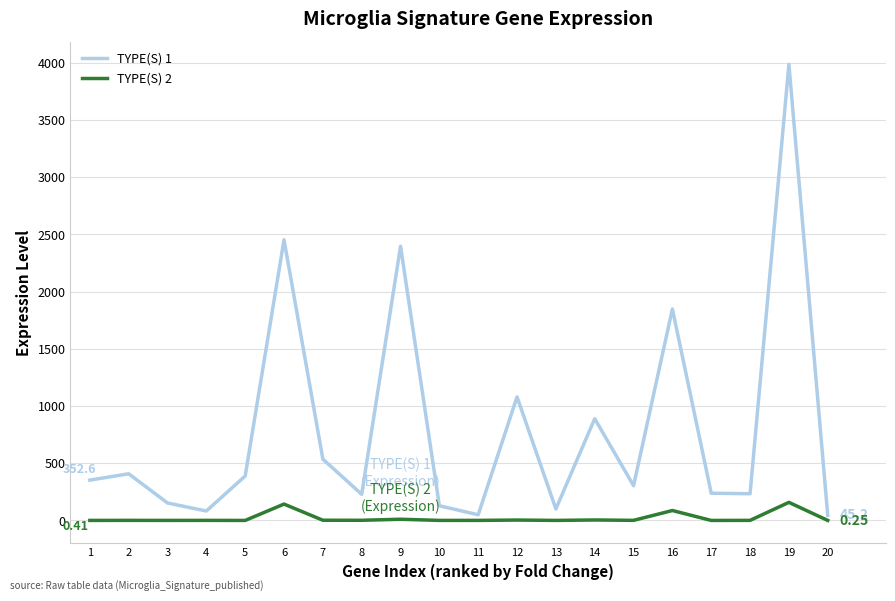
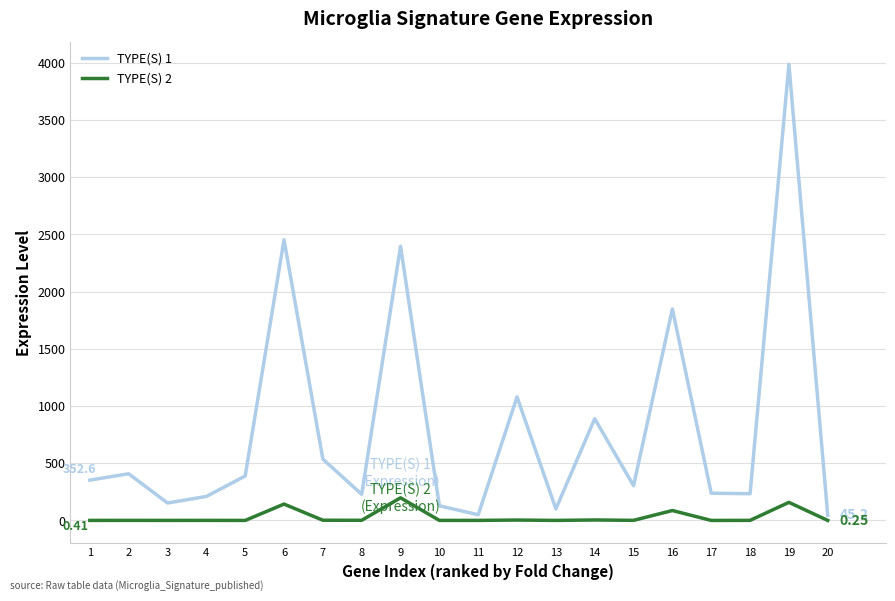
  {
    "TYPE(S) 1": {
      "2": 410,
      "3": 150,
-     "4": 80,
+     "4": 210,
      "5": 390,
      "6": 2450,
      "7": 540,
      "9": 2400,
      "11": 50,
      "12": 1080,
      "13": 100,
      "14": 890,
      "15": 300,
      "16": 1850,
      "17": 240,
      "18": 230,
      "19": 3990
    },
    "TYPE(S) 2": {
      "2": 0,
      "3": 0,
      "4": 0,
      "5": 0,
      "6": 140,
      "7": 0,
      "8": 0,
-     "9": 10,
+     "9": 200,
      "10": 0,
      "11": 0,
      "12": 0,
      "13": 0,
      "14": 0,
      "15": 0,
      "16": 90,
      "17": 0,
      "18": 0,
      "19": 160
    }
  }
